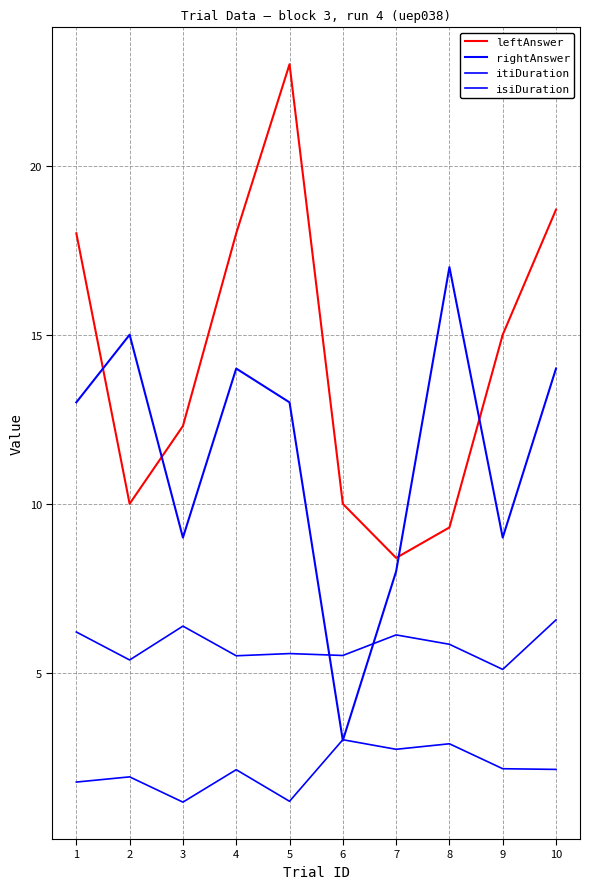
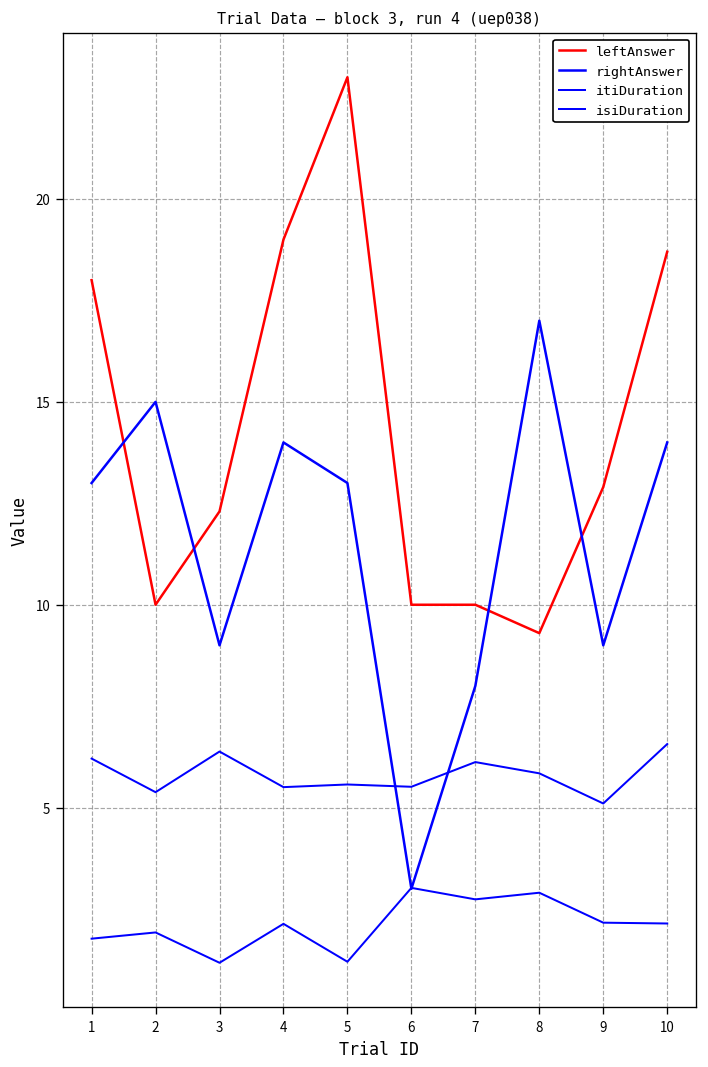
  {
    "leftAnswer": {
      "1": 18.0,
      "2": 10.0,
      "3": 12.3,
-     "4": 18,
+     "4": 19,
      "5": 23.0,
      "6": 10.0,
-     "7": 8.4,
+     "7": 10.0,
      "8": 9.3,
-     "9": 15.0,
+     "9": 12.9,
      "10": 18.7
    }
  }
